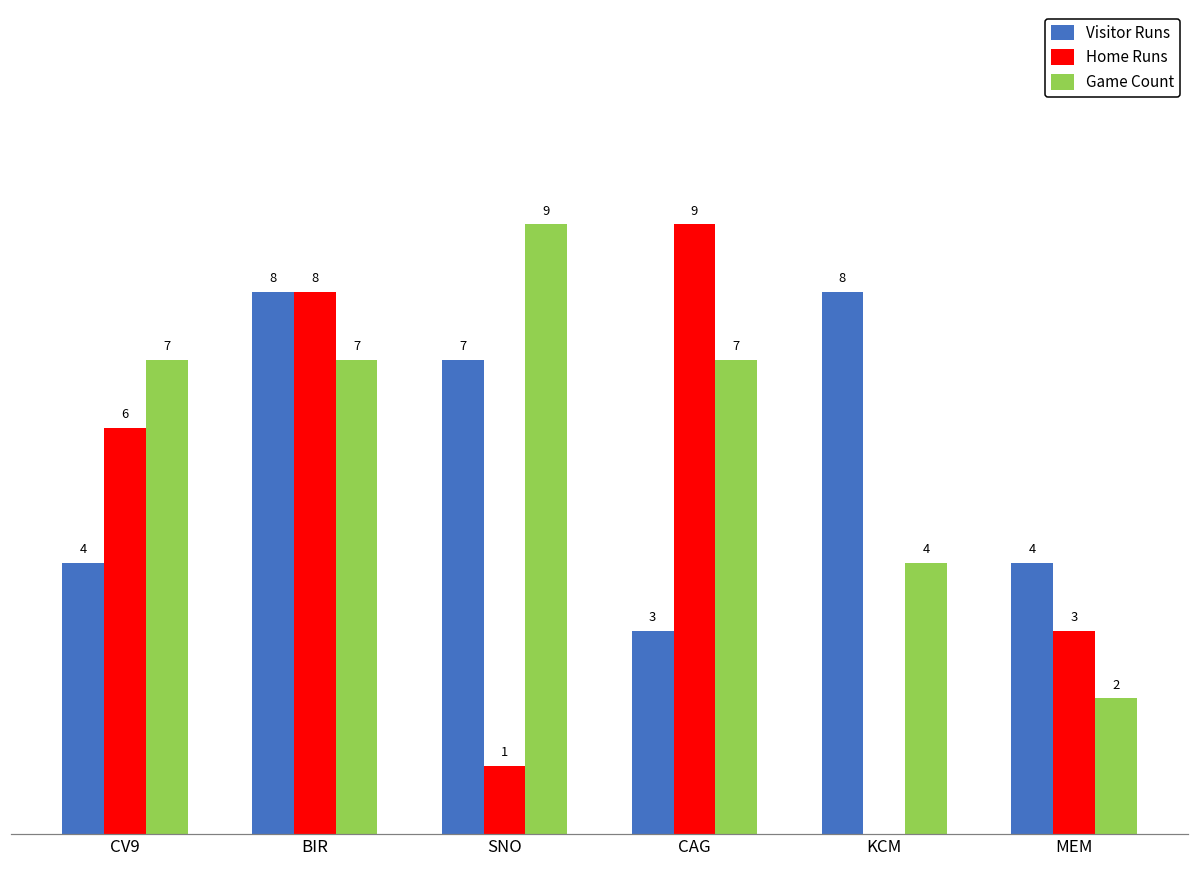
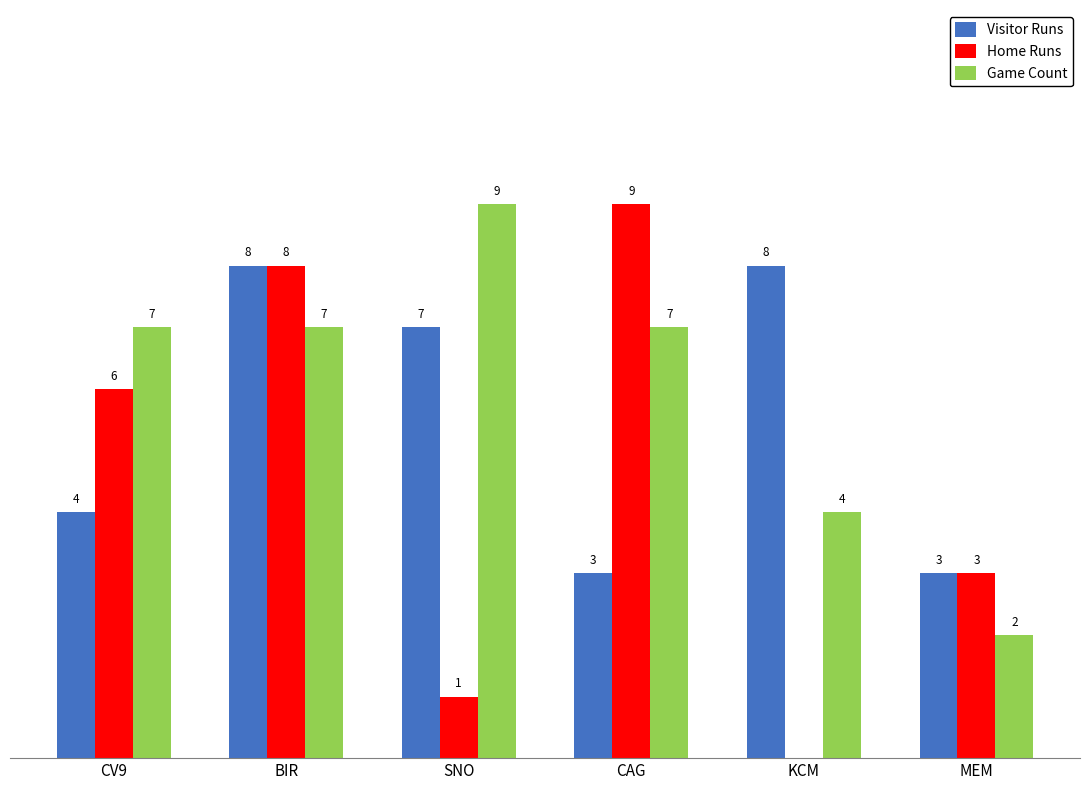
  {
    "Visitor Runs": {
      "CV9": 4,
      "BIR": 8,
      "SNO": 7,
      "CAG": 3,
      "KCM": 8,
-     "MEM": 4
+     "MEM": 3
    },
    "Home Runs": {
      "CV9": 6,
      "BIR": 8,
      "SNO": 1,
      "CAG": 9,
      "MEM": 3
    },
    "Game Count": {
      "CV9": 7,
      "BIR": 7,
      "SNO": 9,
      "CAG": 7,
      "KCM": 4,
      "MEM": 2
    }
  }
